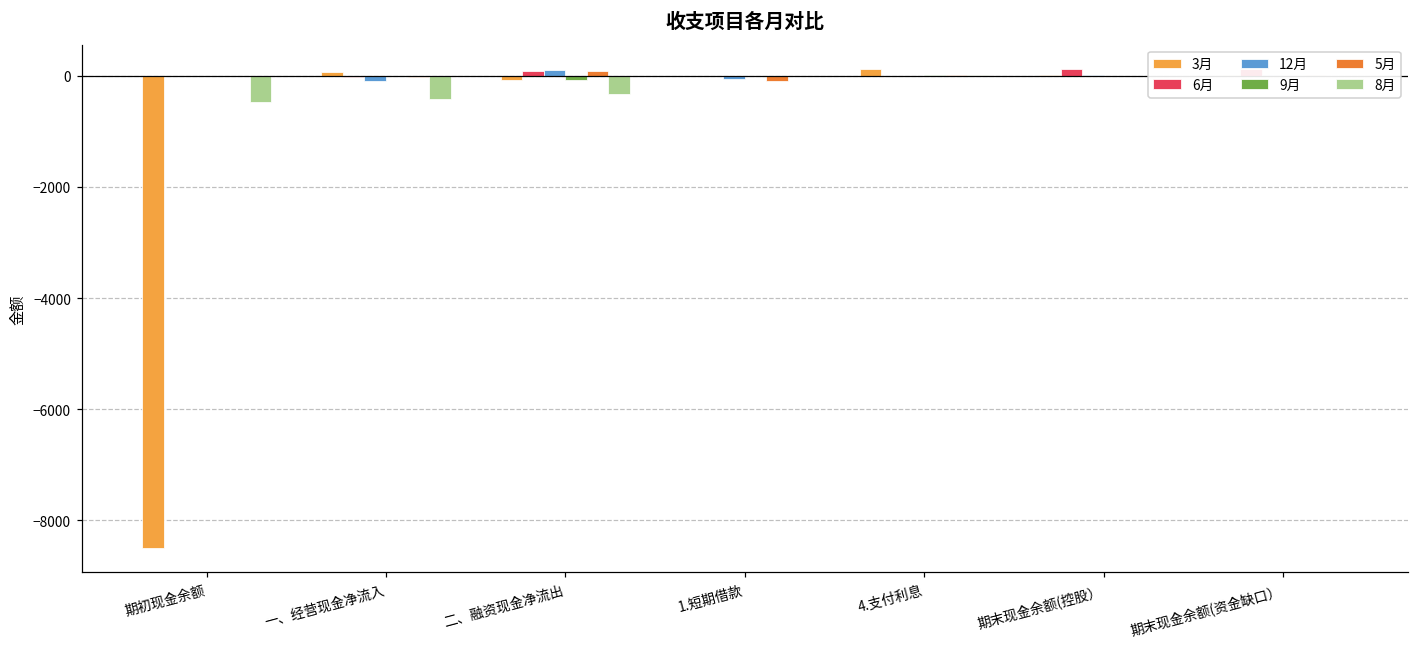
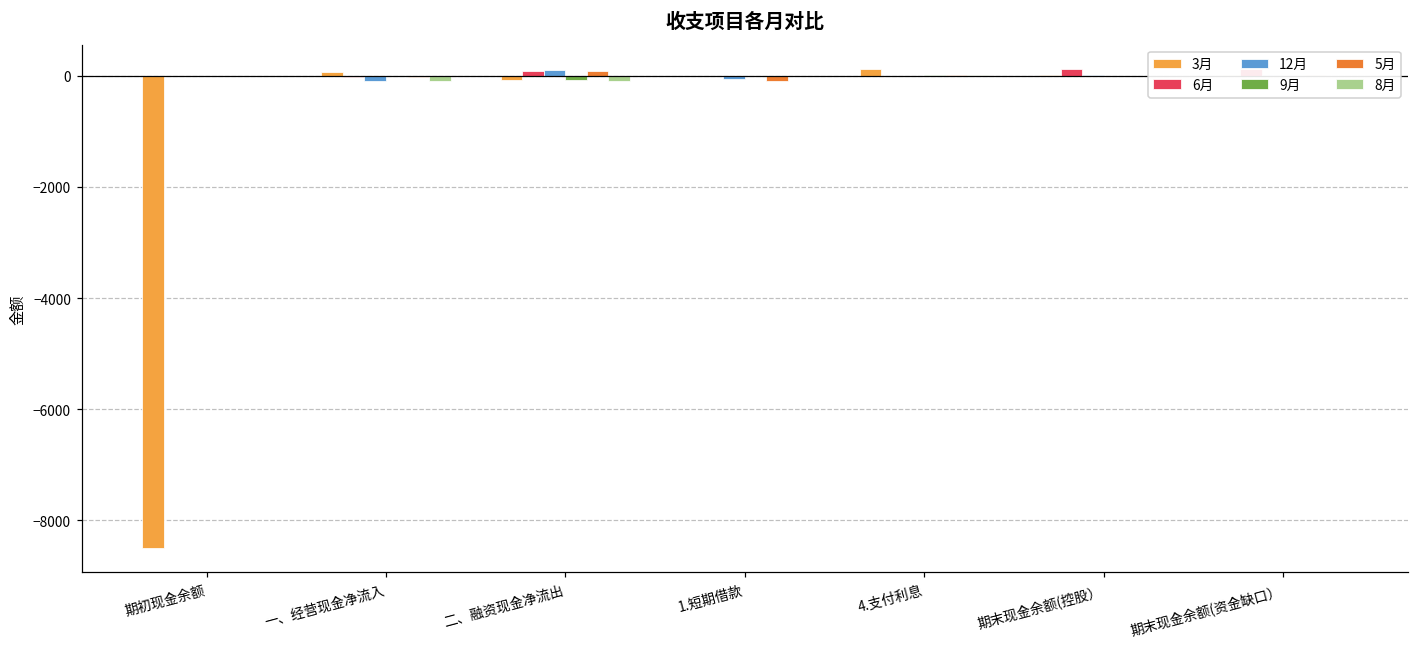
  {
    "6月": {
      "二、融资现金净流出": 100,
      "1.短期借款": 0,
      "期末现金余额(控股）": 100
    },
    "12月": {
      "一、经营现金净流入": -100,
      "二、融资现金净流出": 100,
      "1.短期借款": -100
    },
    "9月": {
      "二、融资现金净流出": -100,
      "1.短期借款": 0
    },
    "8月": {
-     "期初现金余额": -500,
-     "一、经营现金净流入": -400,
-     "二、融资现金净流出": -300,
+     "期初现金余额": 0,
+     "一、经营现金净流入": -100,
+     "二、融资现金净流出": -100,
      "1.短期借款": 0
    }
  }
